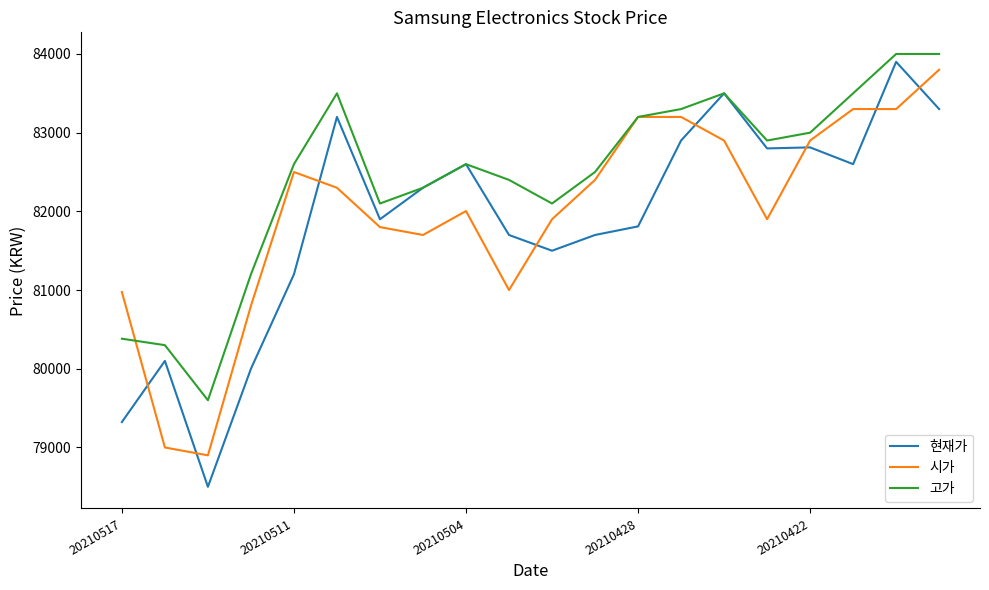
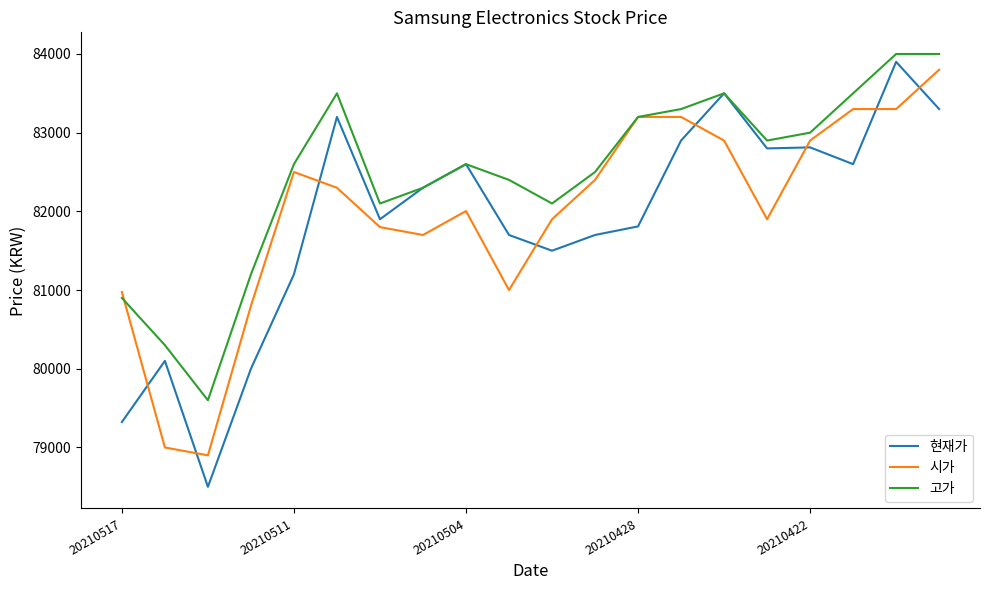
  {
    "현재가": {
      "20210517": 79300,
      "20210511": 81200,
      "20210428": 81800,
      "20210422": 82800
    },
    "시가": {
      "20210517": 81000,
      "20210511": 82500,
      "20210504": 82000,
      "20210422": 82900
    },
    "고가": {
-     "20210517": 80400,
+     "20210517": 80900,
      "20210511": 82600,
      "20210422": 83000
    }
  }
